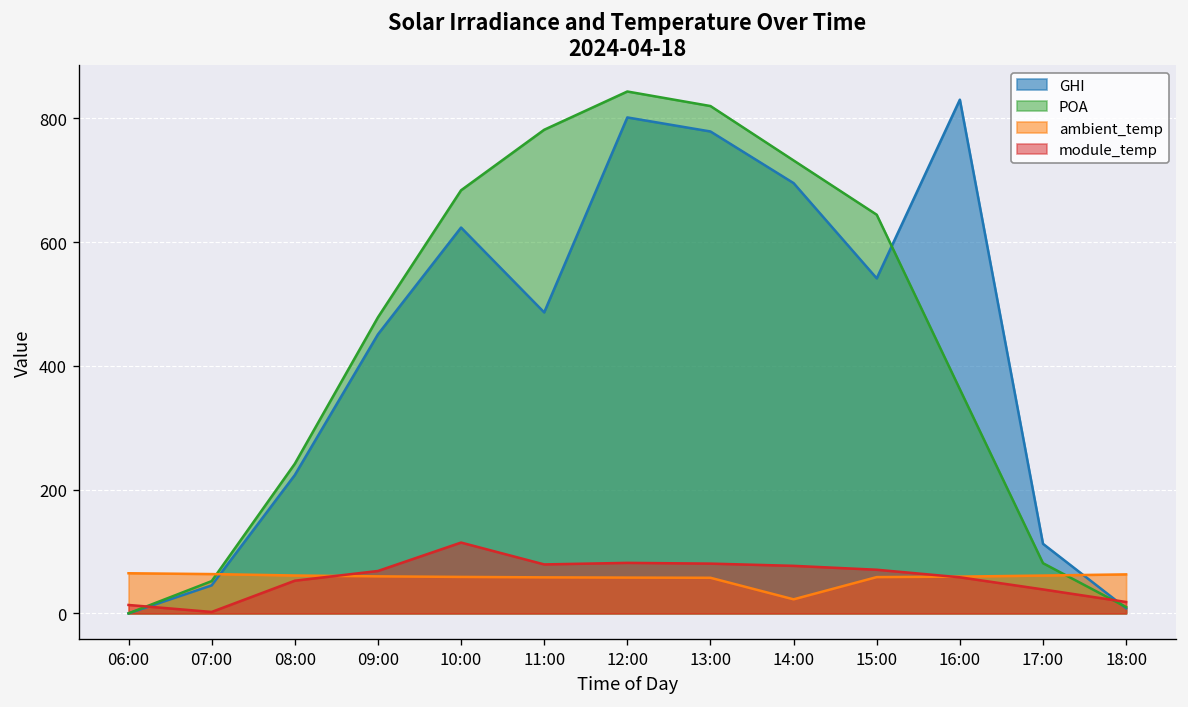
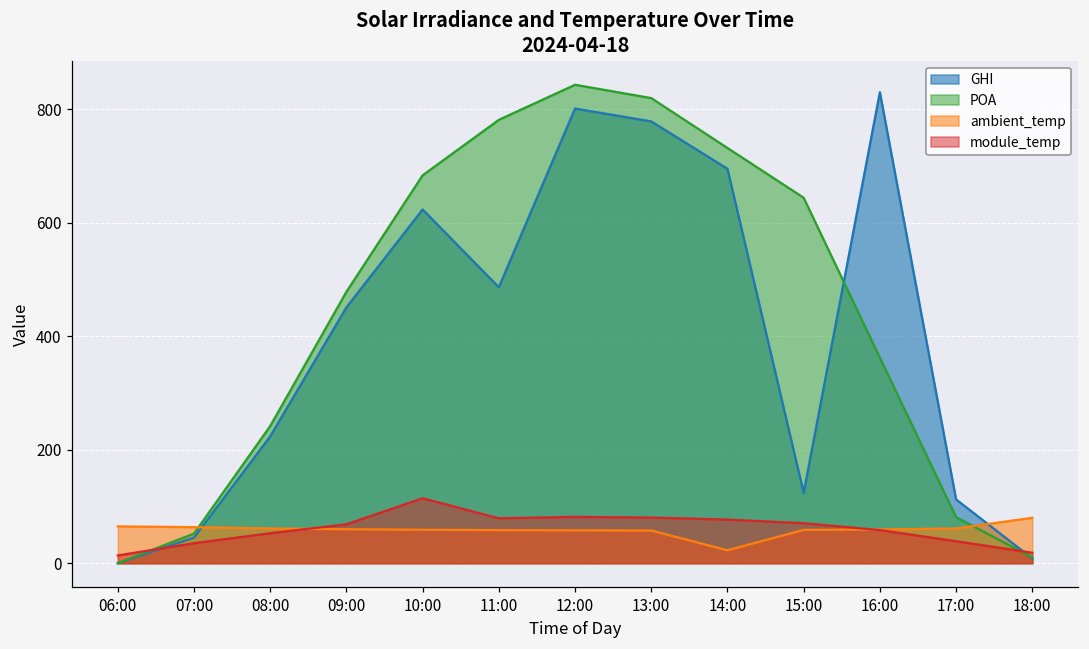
  {
    "GHI": {
      "07:00": 50,
      "08:00": 220,
      "09:00": 450,
      "10:00": 620,
      "11:00": 490,
      "12:00": 800,
      "13:00": 780,
      "14:00": 700,
-     "15:00": 540,
+     "15:00": 120,
      "16:00": 830,
      "17:00": 110
    },
    "POA": {
      "07:00": 50,
      "08:00": 240,
      "09:00": 480,
      "10:00": 680,
      "11:00": 780,
      "12:00": 840,
      "13:00": 820,
      "14:00": 730,
      "15:00": 640,
      "16:00": 360,
      "17:00": 80
    },
    "ambient_temp": {
      "06:00": 60,
      "07:00": 60,
      "08:00": 60,
      "09:00": 60,
      "10:00": 60,
      "11:00": 60,
      "12:00": 60,
      "13:00": 60,
      "14:00": 20,
      "15:00": 60,
      "17:00": 60,
-     "18:00": 60
+     "18:00": 80
    },
    "module_temp": {
      "06:00": 10,
-     "07:00": 0,
+     "07:00": 40,
      "08:00": 50,
      "09:00": 70,
      "10:00": 110,
      "11:00": 80,
      "12:00": 80,
      "13:00": 80,
      "14:00": 80,
      "15:00": 70,
      "17:00": 40,
      "18:00": 20
    }
  }
